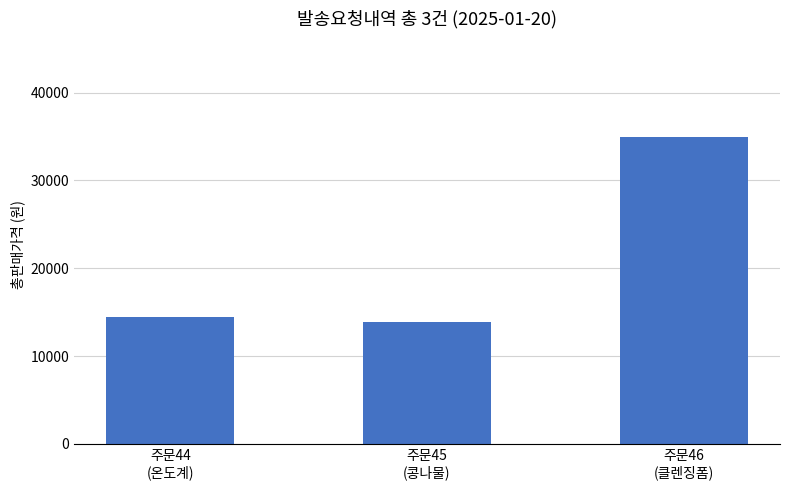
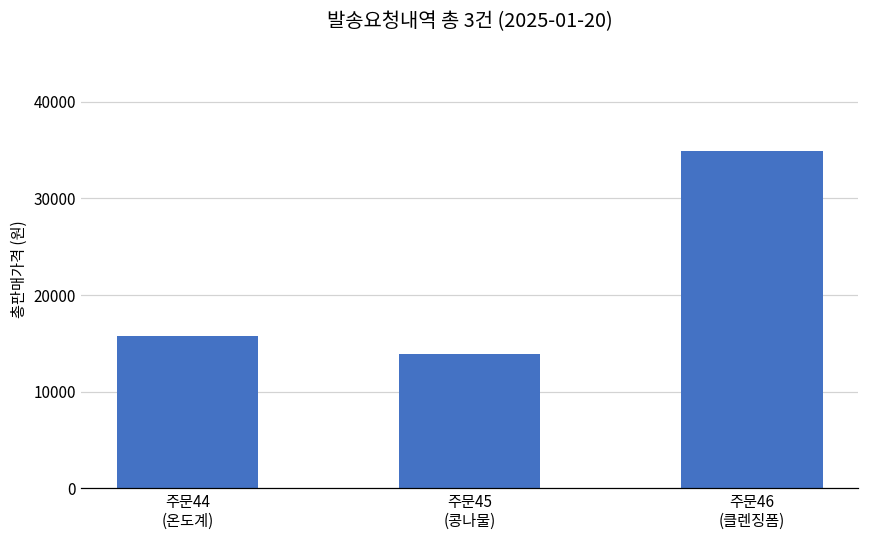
  {
-   "주문44 (온도계)": 14000,
+   "주문44 (온도계)": 16000,
    "주문45 (콩나물)": 14000,
    "주문46 (클렌징폼)": 35000
  }
